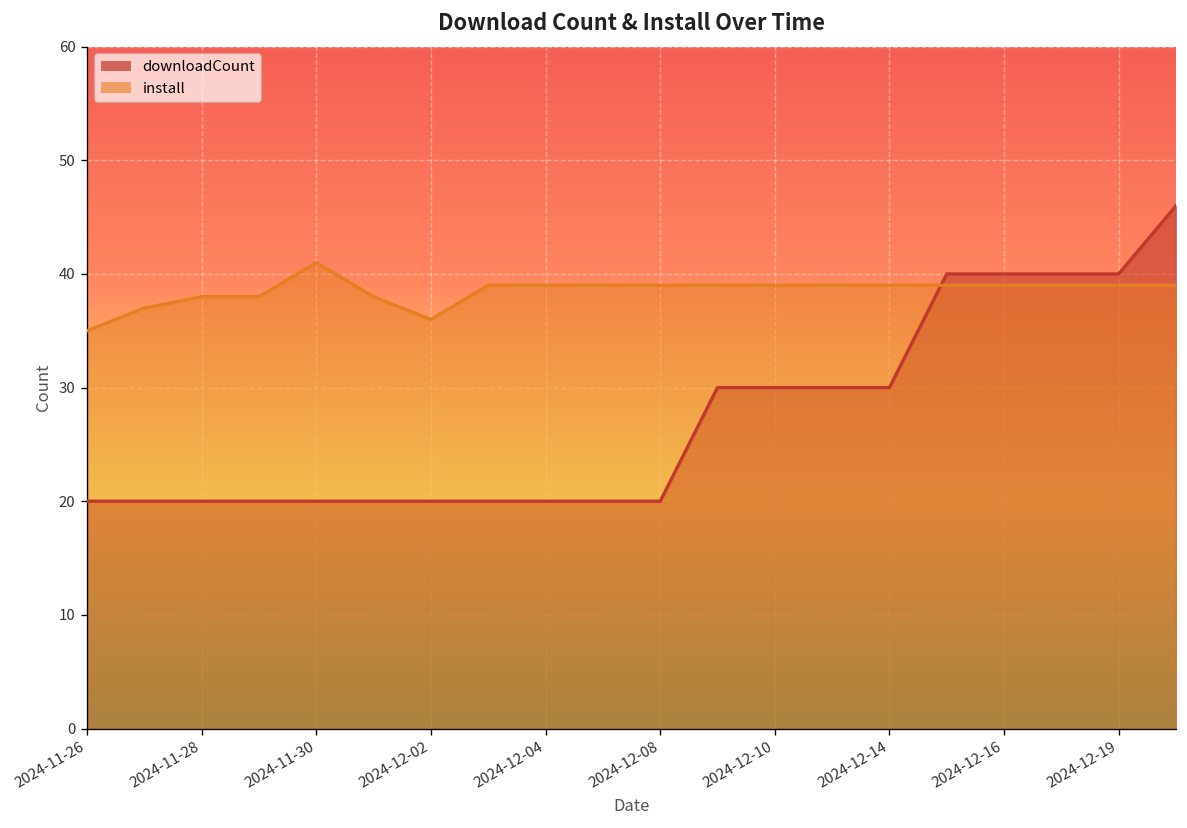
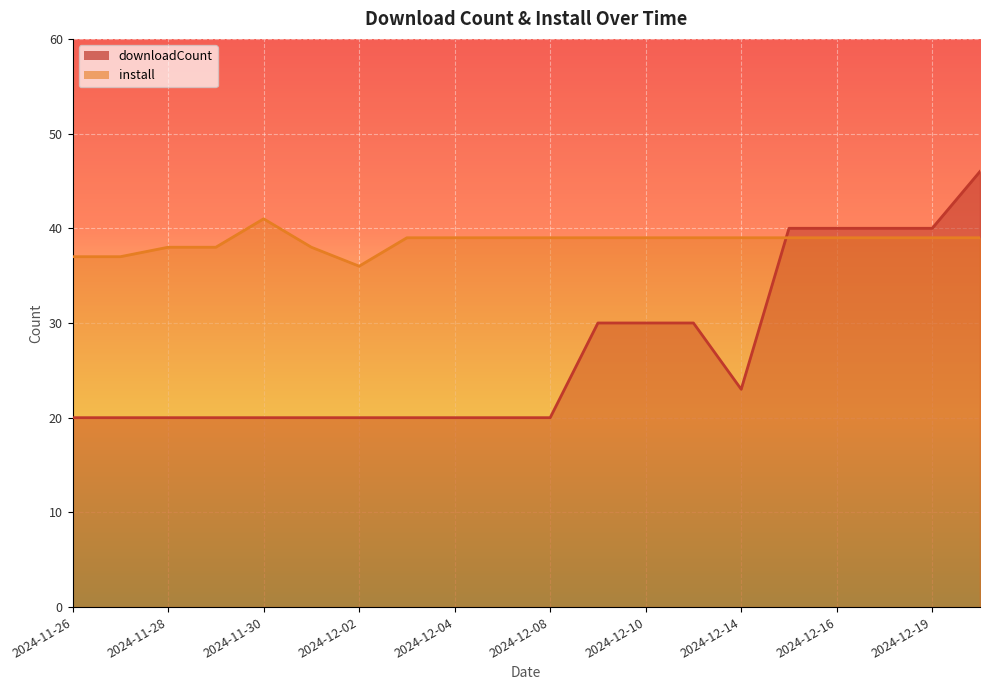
  {
    "downloadCount": {
      "2024-11-26": 20,
      "2024-11-28": 20,
      "2024-11-30": 20,
      "2024-12-02": 20,
      "2024-12-04": 20,
      "2024-12-08": 20,
      "2024-12-10": 30,
-     "2024-12-14": 30,
+     "2024-12-14": 23,
      "2024-12-16": 40,
      "2024-12-19": 40
    },
    "install": {
-     "2024-11-26": 35,
+     "2024-11-26": 37,
      "2024-11-28": 38,
      "2024-11-30": 41,
      "2024-12-02": 36,
      "2024-12-04": 39,
      "2024-12-08": 39,
      "2024-12-10": 39,
      "2024-12-14": 39,
      "2024-12-16": 39,
      "2024-12-19": 39
    }
  }
